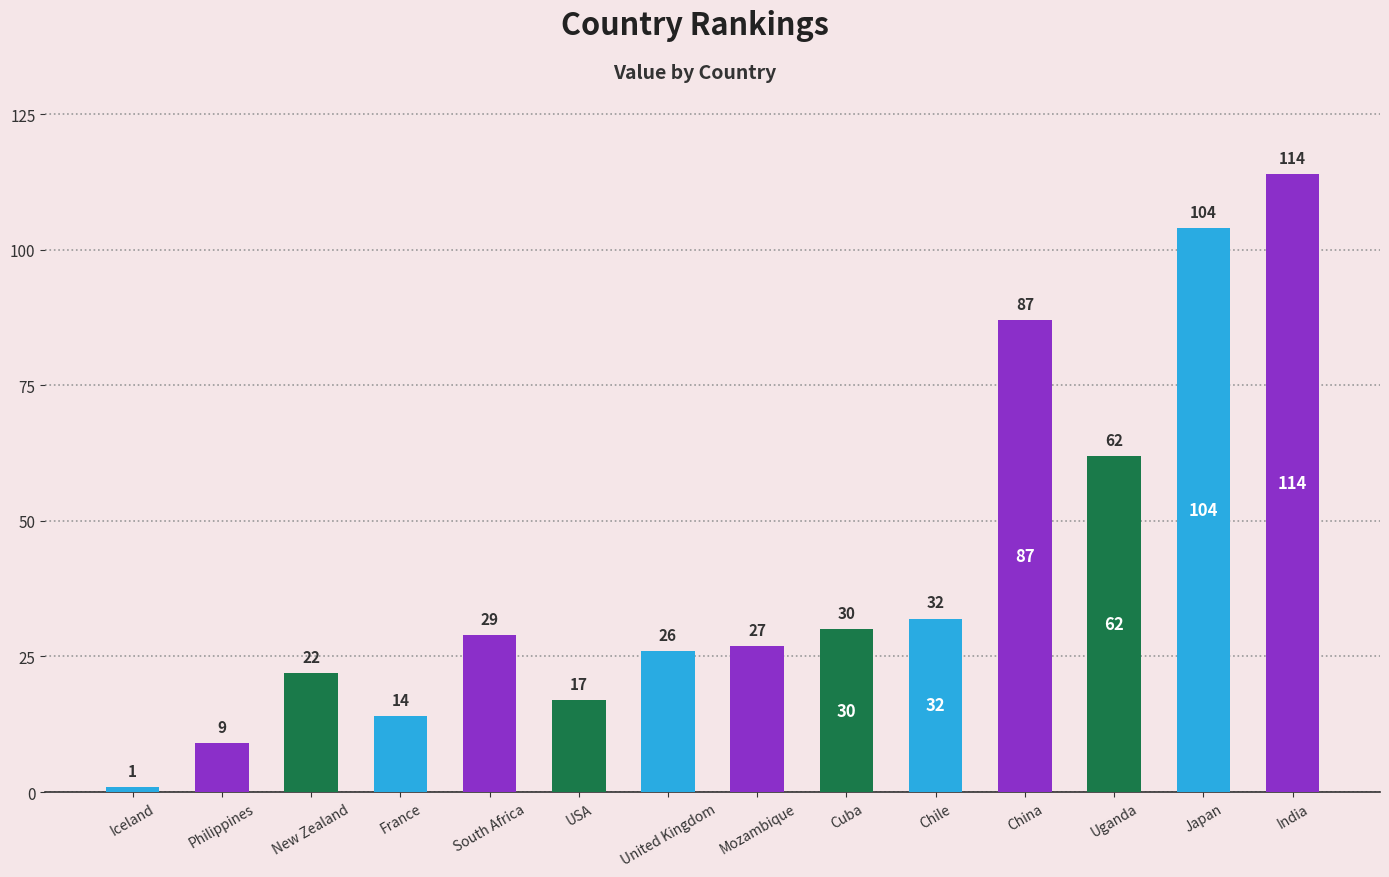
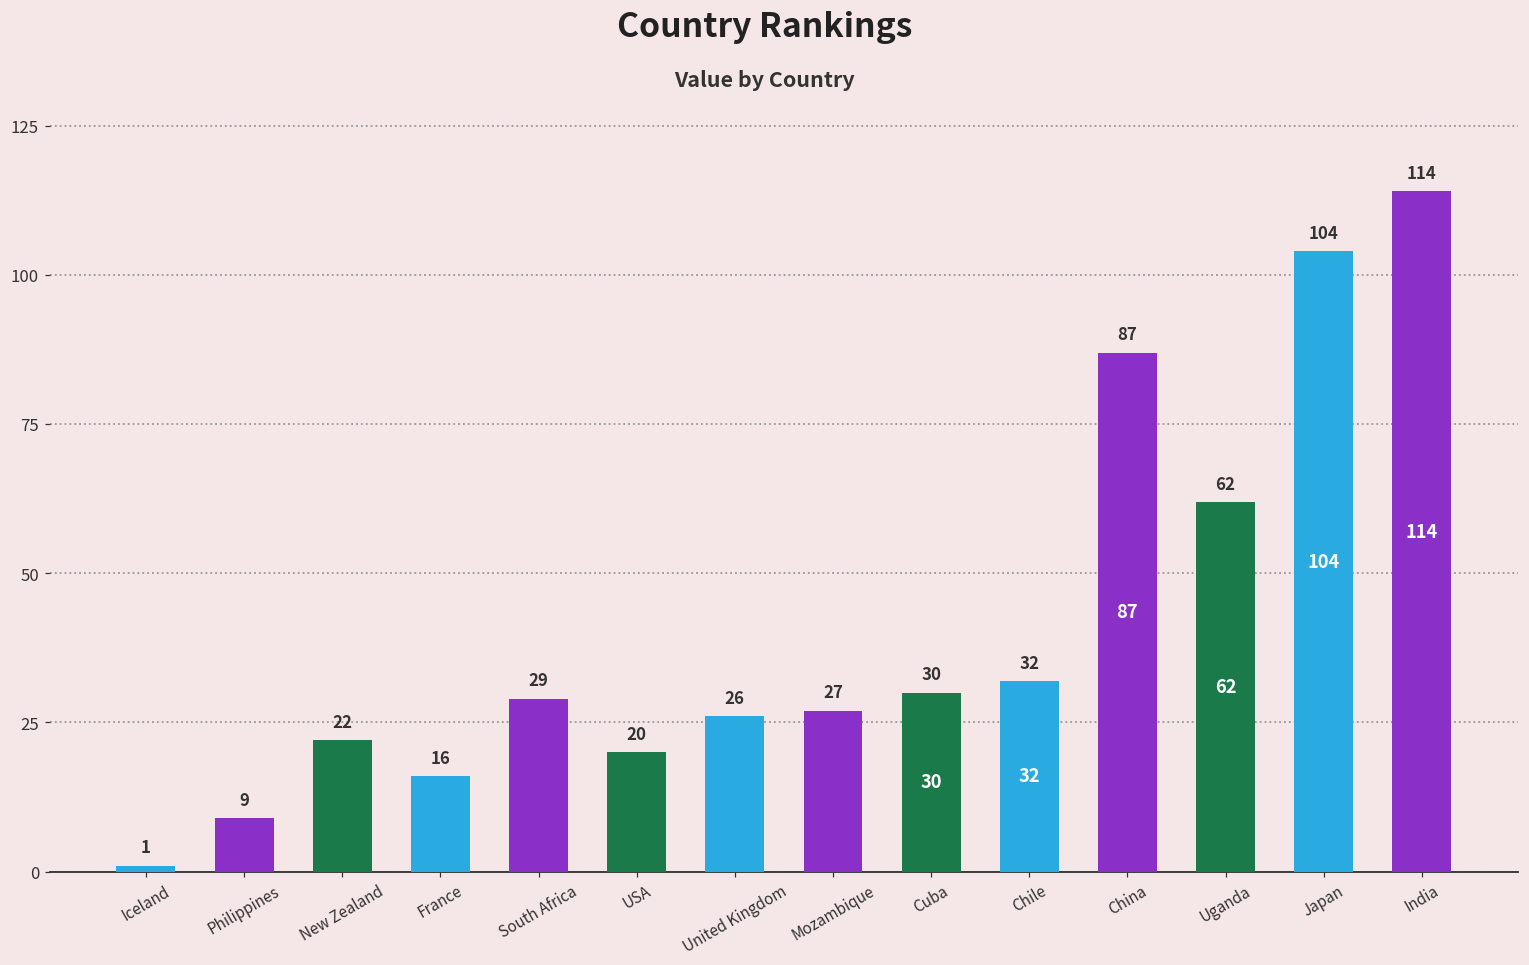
  {
    "Iceland": 1,
    "Philippines": 9,
    "New Zealand": 22,
-   "France": 14,
+   "France": 16,
    "South Africa": 29,
-   "USA": 17,
+   "USA": 20,
    "United Kingdom": 26,
    "Mozambique": 27,
    "Cuba": 30,
    "Chile": 32,
    "China": 87,
    "Uganda": 62,
    "Japan": 104,
    "India": 114
  }
